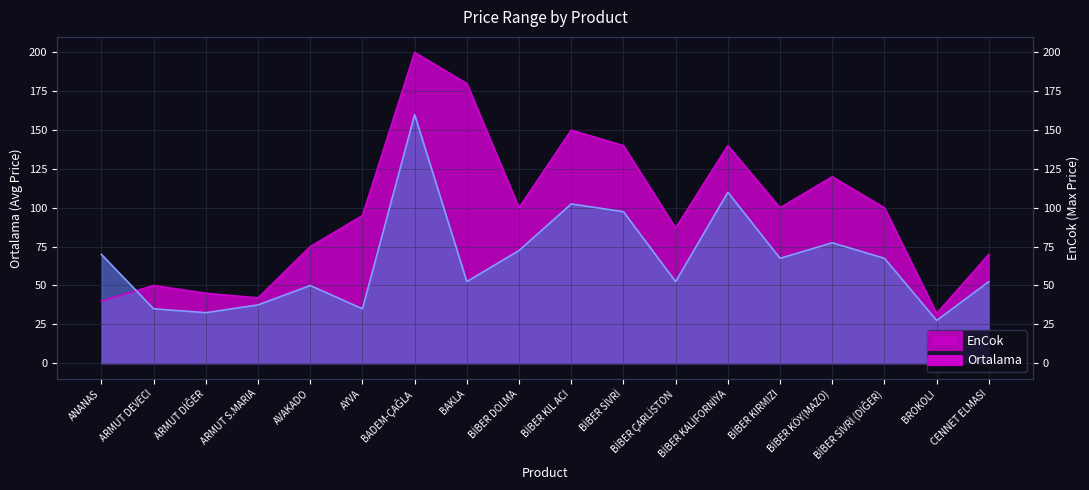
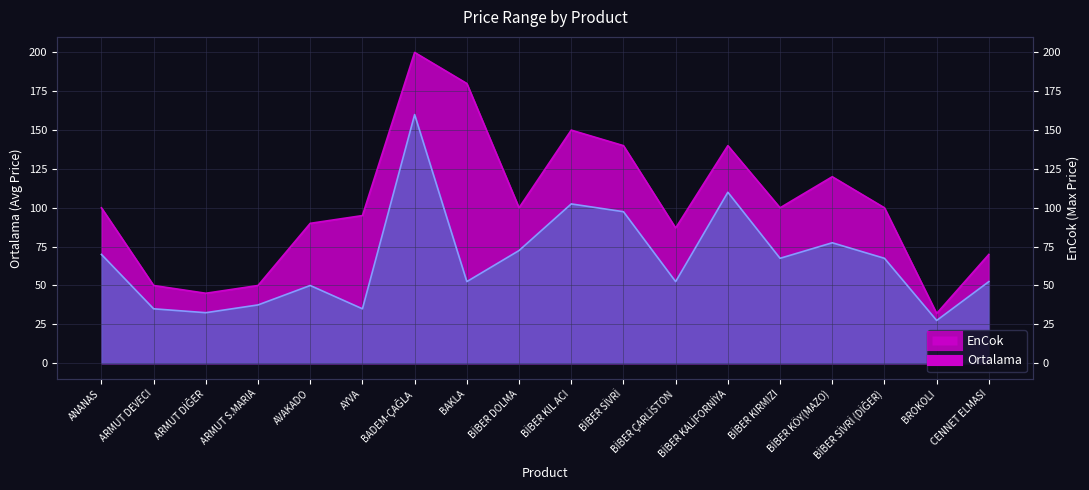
  {
    "EnCok": {
-     "ANANAS": 40,
+     "ANANAS": 100,
      "ARMUT DEVECI": 50,
      "ARMUT DİĞER": 45,
-     "ARMUT S.MARIA": 42,
-     "AVAKADO": 75,
+     "ARMUT S.MARIA": 50,
+     "AVAKADO": 90,
      "AYVA": 95,
      "BADEM-ÇAĞLA": 200,
      "BAKLA": 180,
      "BİBER DOLMA": 100,
      "BİBER KIL ACI": 150,
      "BİBER SİVRİ": 140,
      "BİBER ÇARLİSTON": 87,
      "BİBER KALİFORNİYA": 140,
      "BİBER KIRMIZI": 100,
      "BİBER KÖY(MAZO)": 120,
      "BİBER SİVRİ (DİĞER)": 100,
      "BROKOLI": 32,
      "CENNET ELMASI": 70
    }
  }
